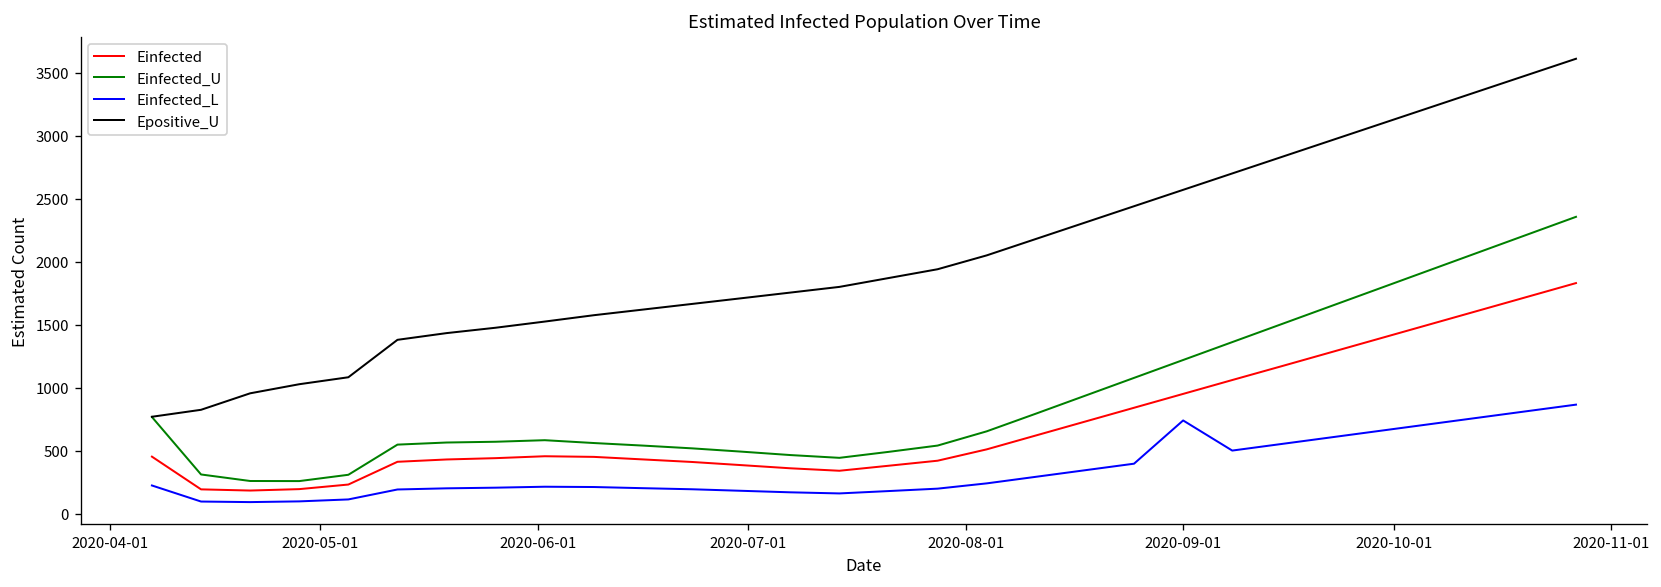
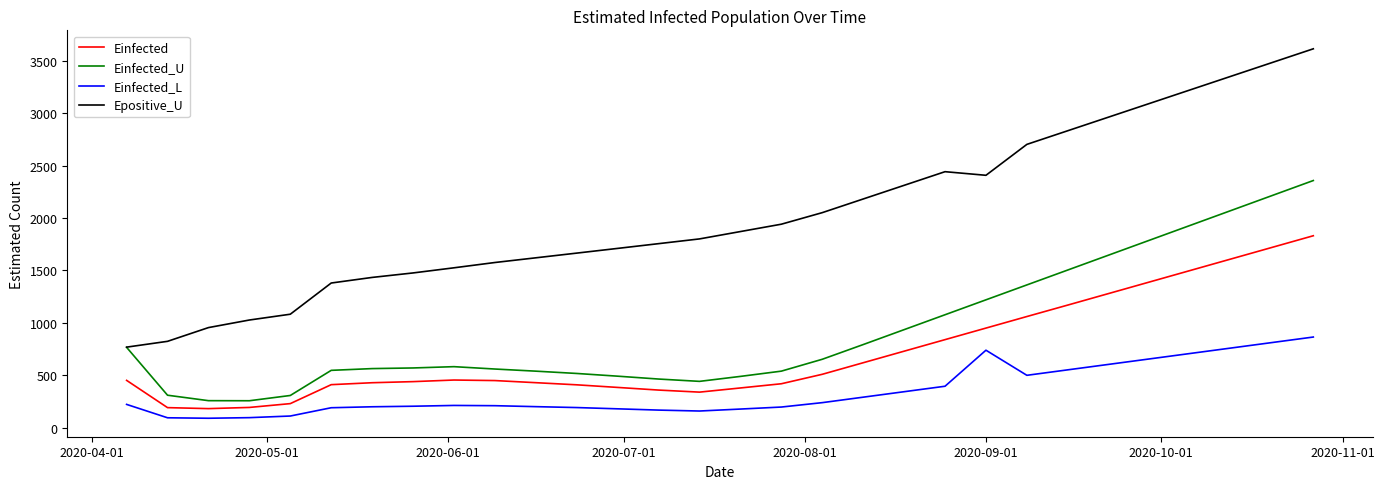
  {
    "Einfected": {
      "2020-09-01": 950
    },
    "Einfected_U": {
      "2020-09-01": 1220
    },
    "Einfected_L": {
      "2020-09-01": 740
    },
    "Epositive_U": {
-     "2020-09-01": 2570
+     "2020-09-01": 2410
    }
  }
